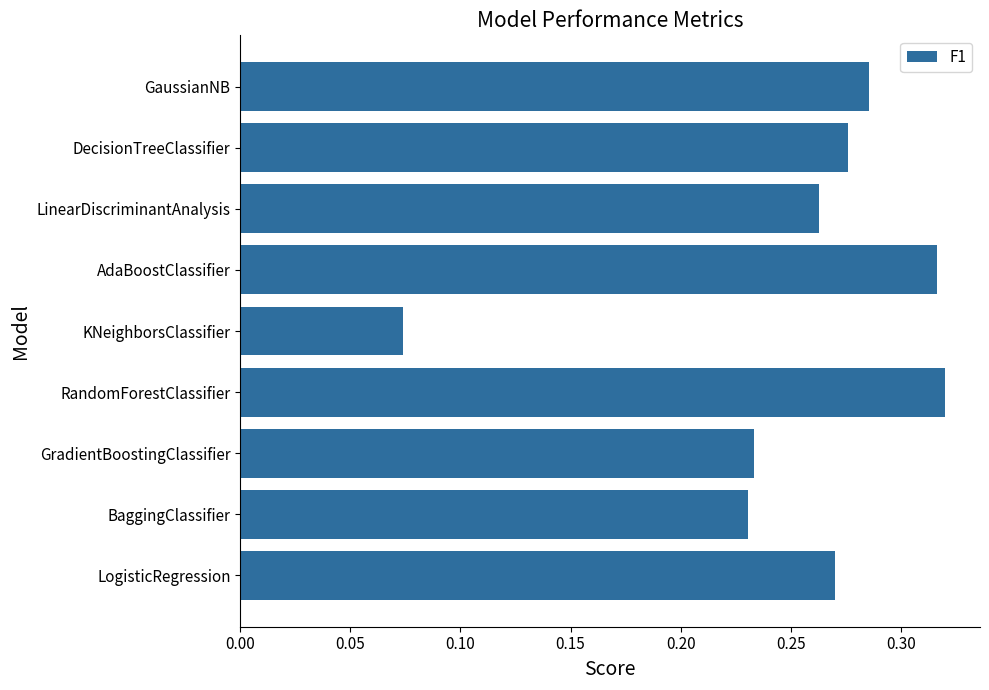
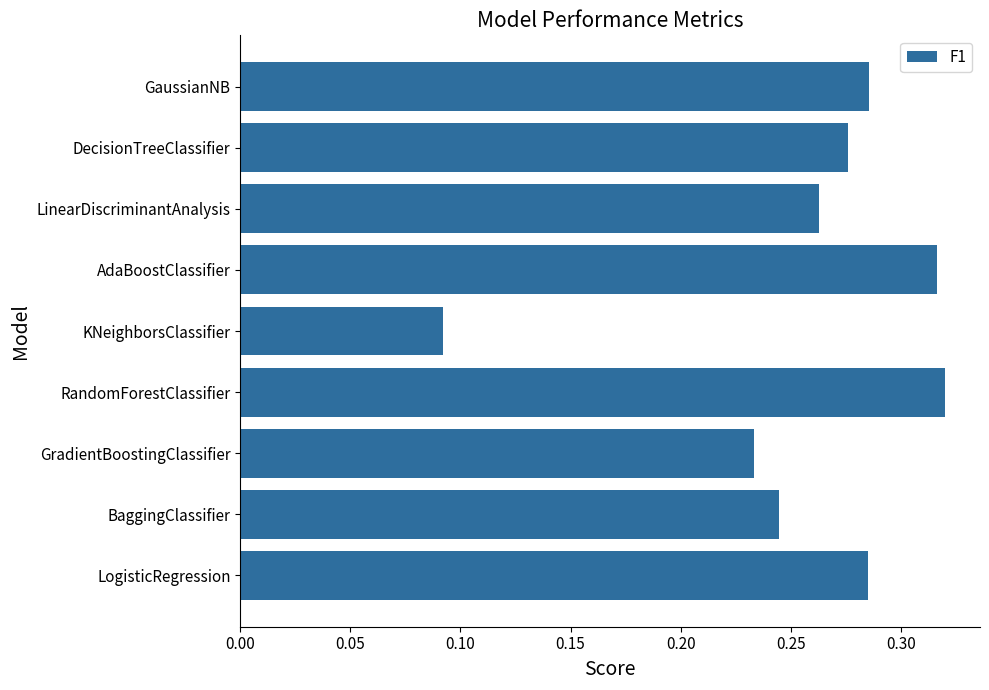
  {
    "GaussianNB": 0.286,
    "DecisionTreeClassifier": 0.276,
    "LinearDiscriminantAnalysis": 0.263,
    "AdaBoostClassifier": 0.316,
-   "KNeighborsClassifier": 0.074,
+   "KNeighborsClassifier": 0.092,
    "RandomForestClassifier": 0.320,
    "GradientBoostingClassifier": 0.233,
-   "BaggingClassifier": 0.231,
-   "LogisticRegression": 0.270
+   "BaggingClassifier": 0.245,
+   "LogisticRegression": 0.285
  }
